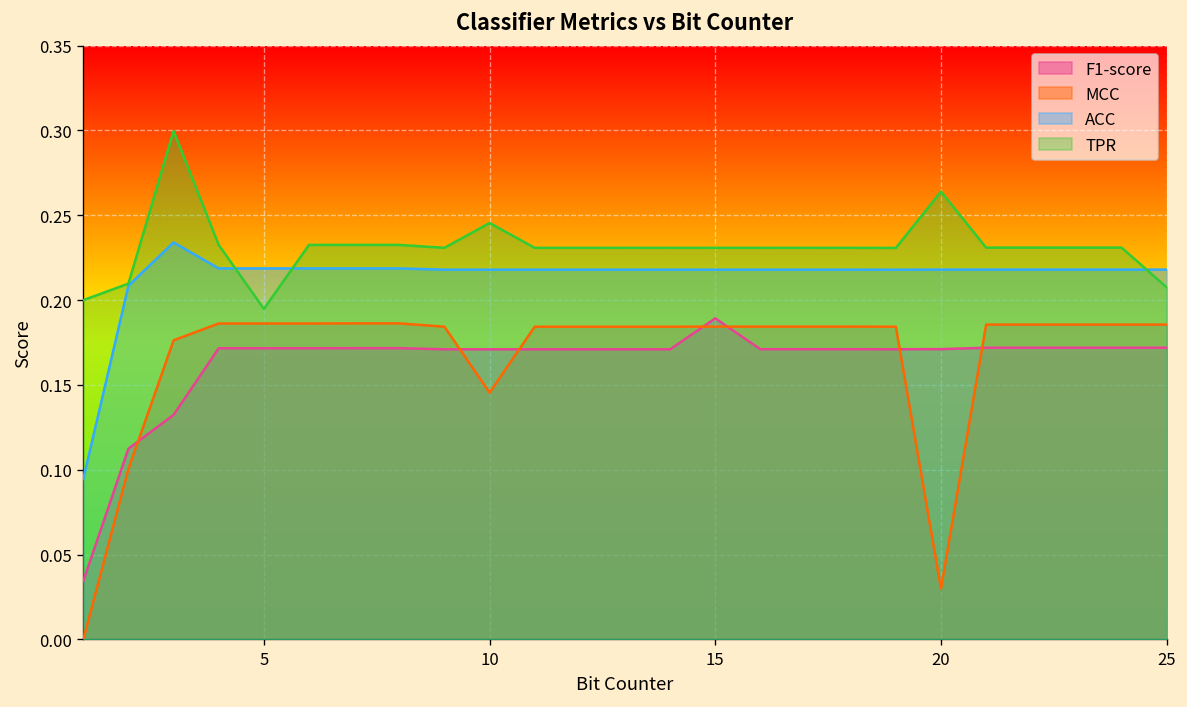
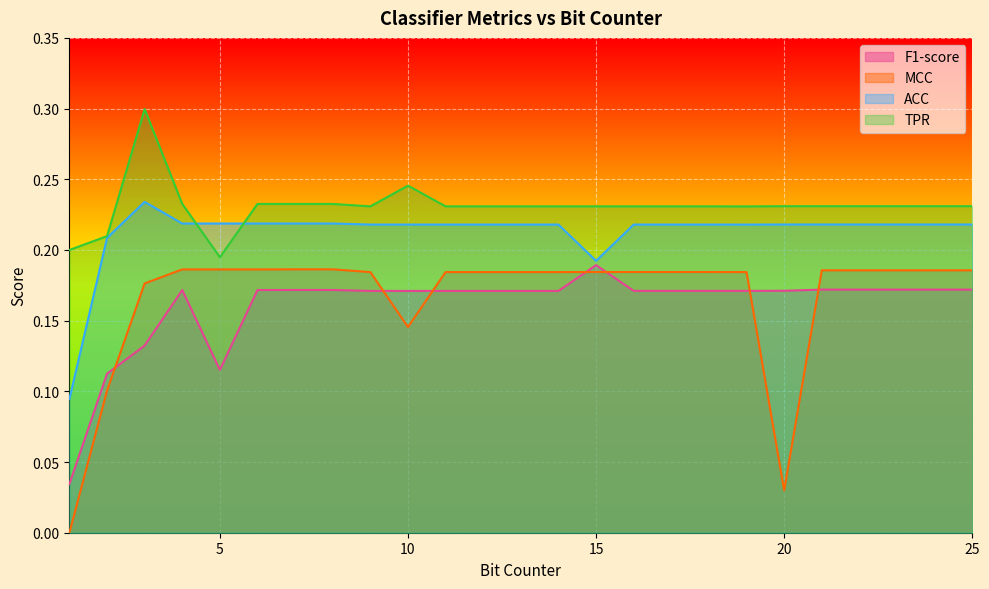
  {
    "F1-score": {
-     "5": 0.172,
+     "5": 0.115,
      "10": 0.171,
      "15": 0.189,
      "20": 0.171,
      "25": 0.172
    },
    "MCC": {
      "5": 0.186,
      "10": 0.145,
      "15": 0.184,
      "20": 0.030,
      "25": 0.186
    },
    "ACC": {
      "5": 0.219,
      "10": 0.218,
-     "15": 0.218,
+     "15": 0.192,
      "20": 0.218,
      "25": 0.218
    },
    "TPR": {
      "5": 0.195,
      "10": 0.245,
      "15": 0.231,
-     "20": 0.264,
-     "25": 0.208
+     "20": 0.231,
+     "25": 0.231
    }
  }
